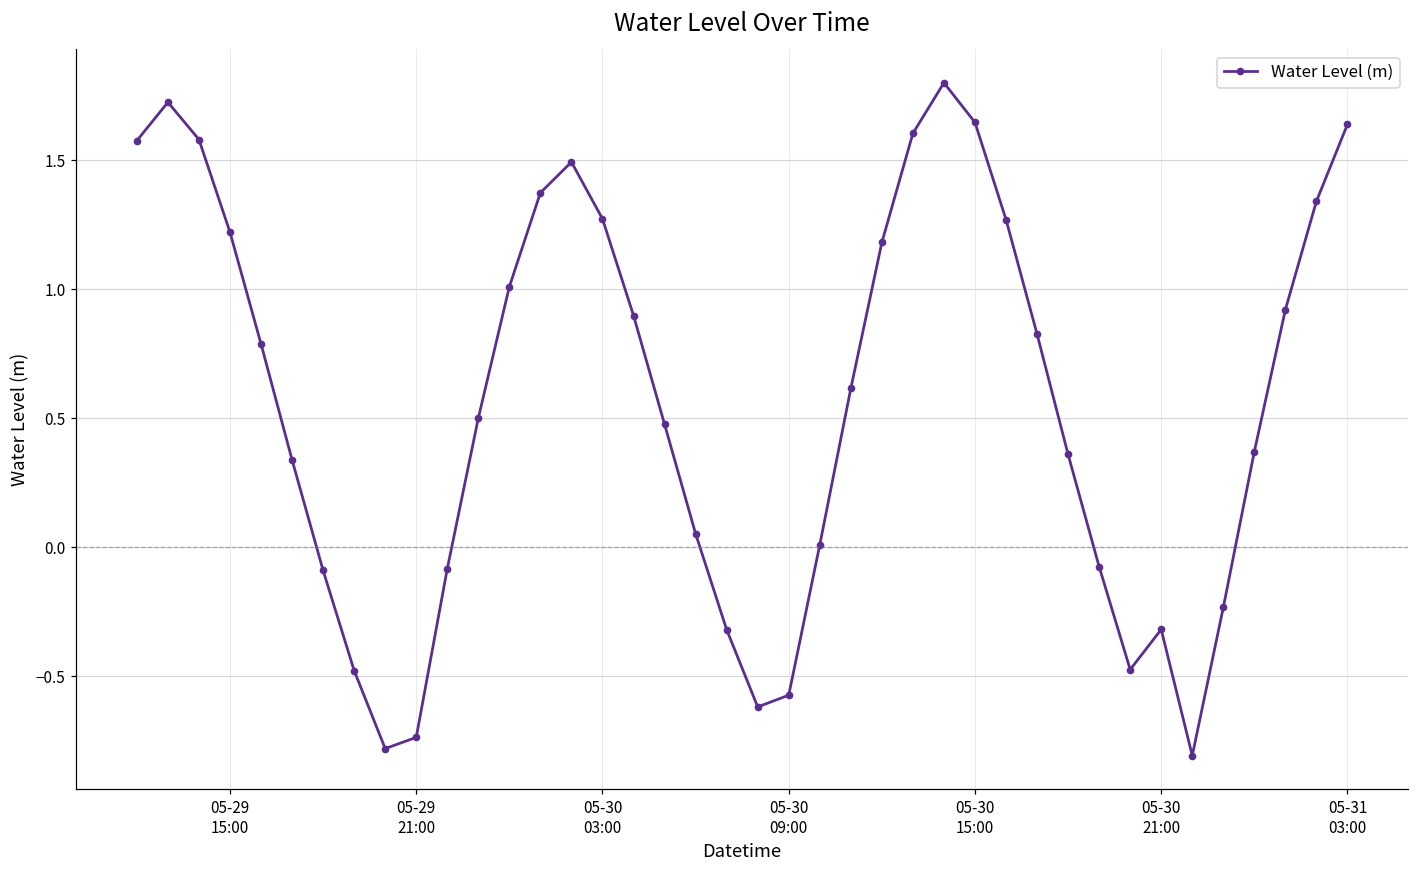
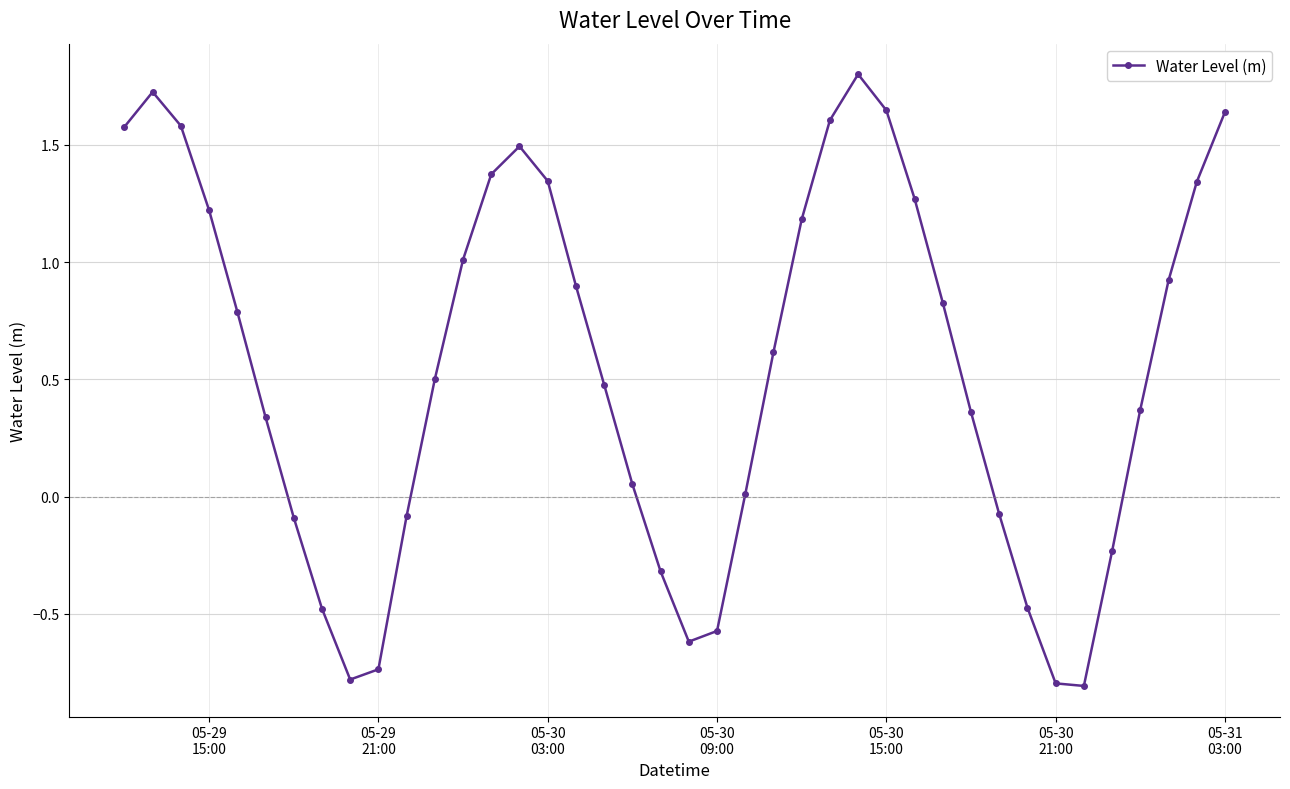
  {
    "05-29 15:00": 1.22,
    "05-29 21:00": -0.74,
-   "05-30 03:00": 1.27,
+   "05-30 03:00": 1.35,
    "05-30 09:00": -0.57,
    "05-30 15:00": 1.65,
-   "05-30 21:00": -0.32,
+   "05-30 21:00": -0.80,
    "05-31 03:00": 1.64
  }
